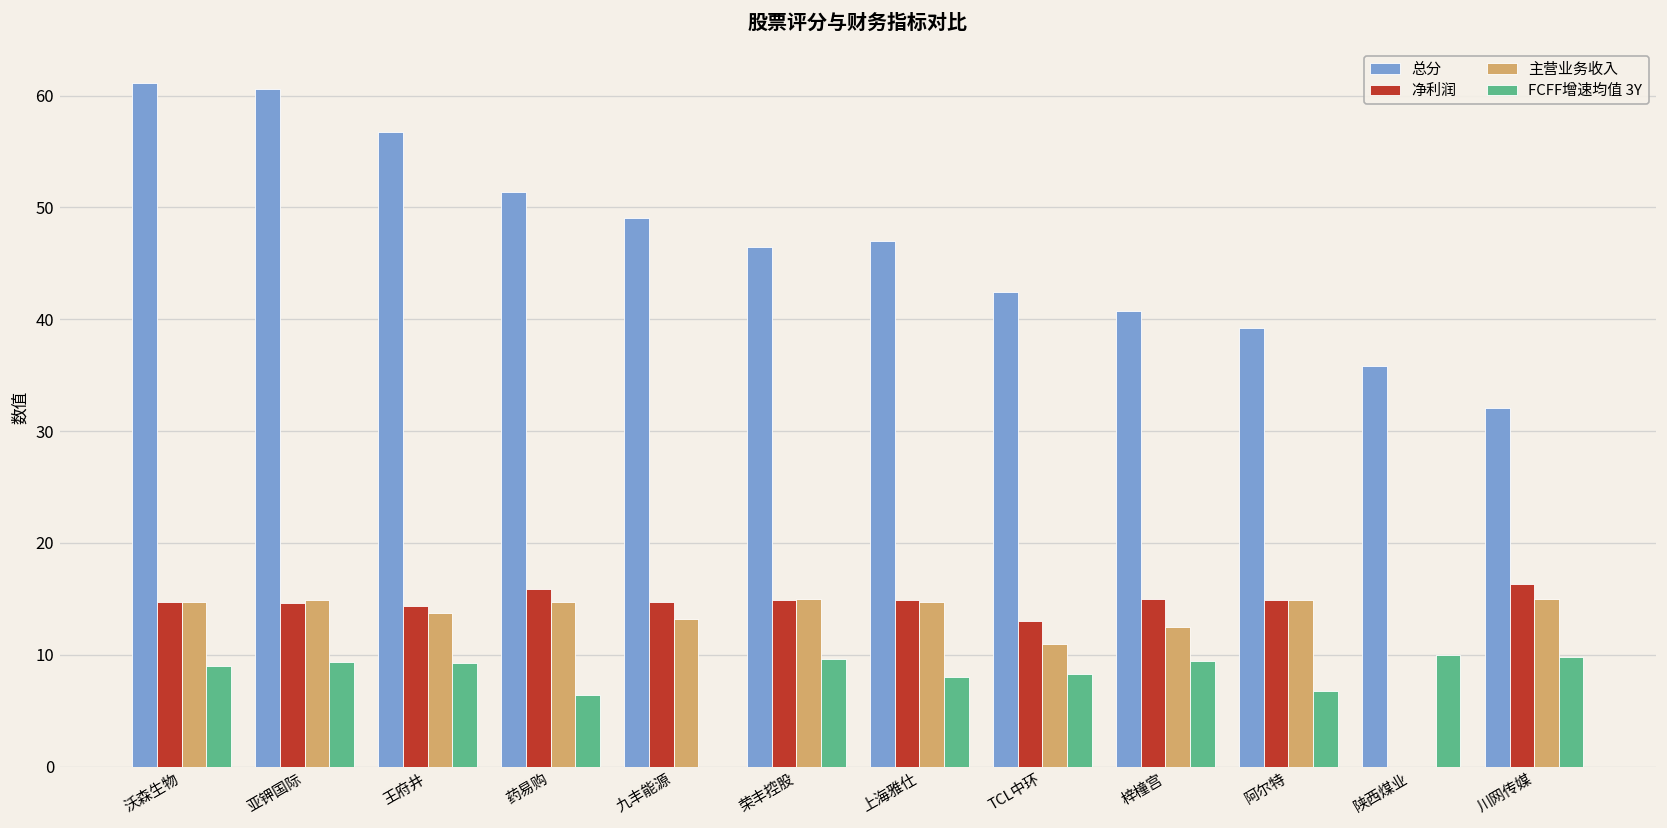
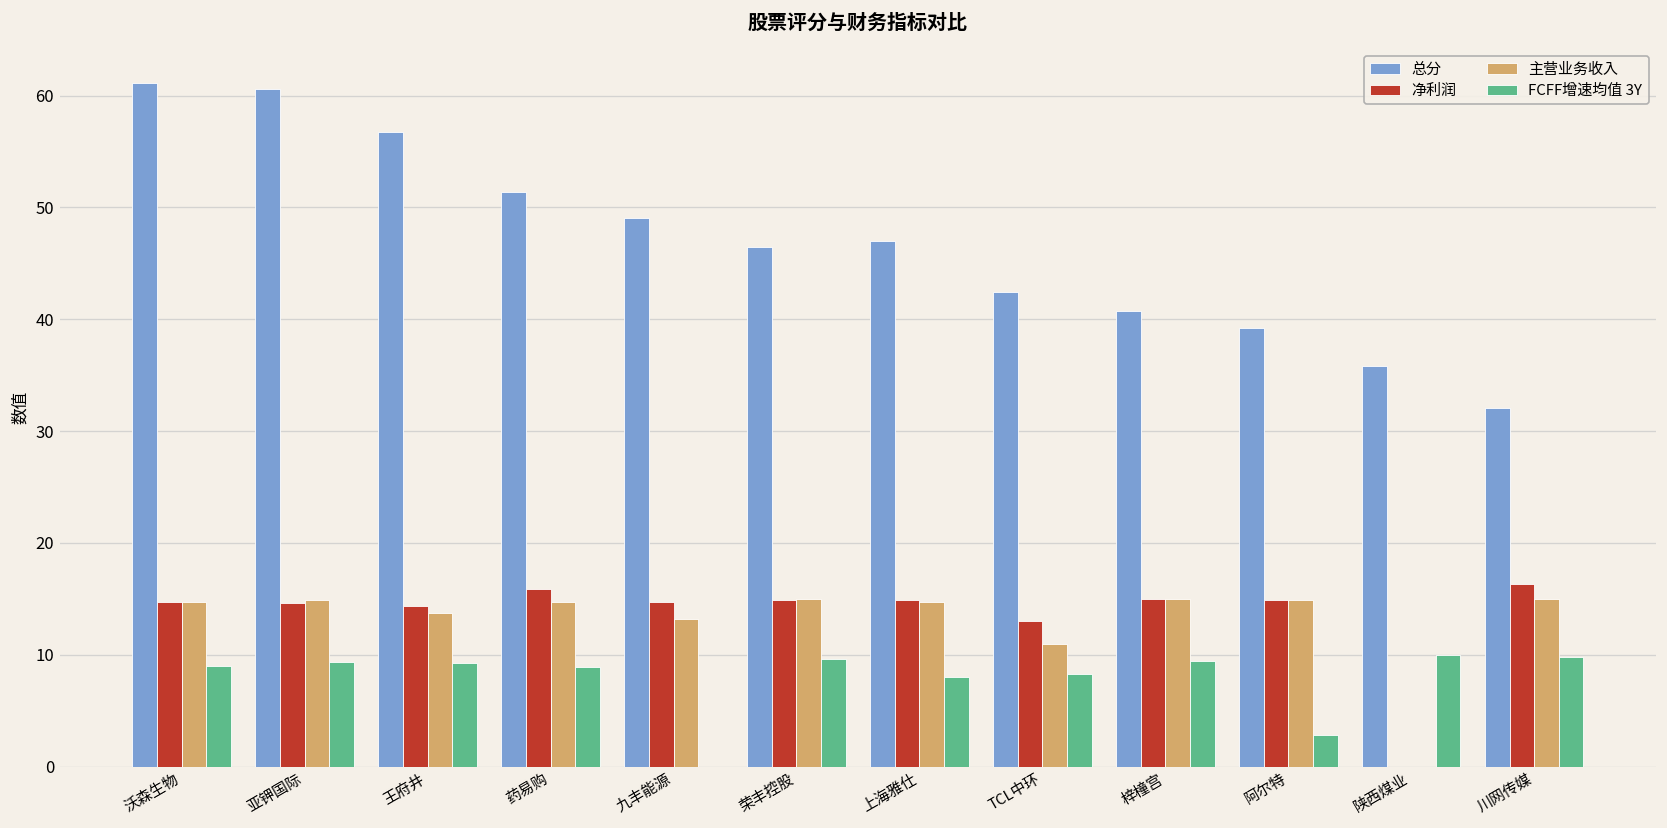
  {
    "总分": {
      "沃森生物": 61,
      "亚钾国际": 61,
      "王府井": 57,
      "药易购": 51,
      "九丰能源": 49,
      "荣丰控股": 46,
      "上海雅仕": 47,
      "TCL中环": 42,
      "梓橦宫": 41,
      "阿尔特": 39,
      "陕西煤业": 36,
      "川网传媒": 32
    },
    "净利润": {
      "沃森生物": 15,
      "亚钾国际": 15,
      "王府井": 14,
      "药易购": 16,
      "九丰能源": 15,
      "荣丰控股": 15,
      "上海雅仕": 15,
      "TCL中环": 13,
      "梓橦宫": 15,
      "阿尔特": 15,
      "陕西煤业": 0,
      "川网传媒": 16
    },
    "主营业务收入": {
      "沃森生物": 15,
      "亚钾国际": 15,
      "王府井": 14,
      "药易购": 15,
      "九丰能源": 13,
      "荣丰控股": 15,
      "上海雅仕": 15,
      "TCL中环": 11,
-     "梓橦宫": 13,
+     "梓橦宫": 15,
      "阿尔特": 15,
      "陕西煤业": 0,
      "川网传媒": 15
    },
    "FCFF增速均值 3Y": {
      "沃森生物": 9,
      "亚钾国际": 9,
      "王府井": 9,
-     "药易购": 6,
+     "药易购": 9,
      "九丰能源": 0,
      "荣丰控股": 10,
      "上海雅仕": 8,
      "TCL中环": 8,
      "梓橦宫": 9,
-     "阿尔特": 7,
+     "阿尔特": 3,
      "陕西煤业": 10,
      "川网传媒": 10
    }
  }
